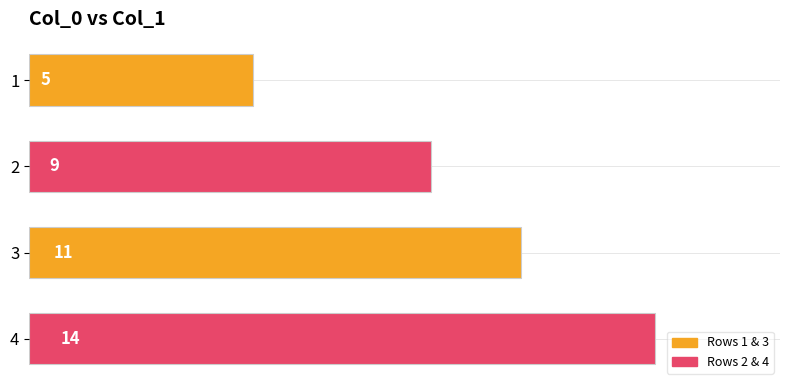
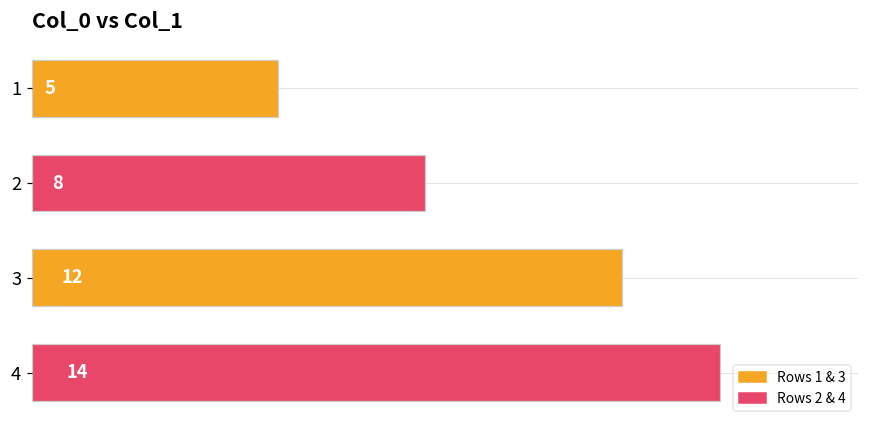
  {
    "1": 5,
-   "2": 9,
-   "3": 11,
+   "2": 8,
+   "3": 12,
    "4": 14
  }
